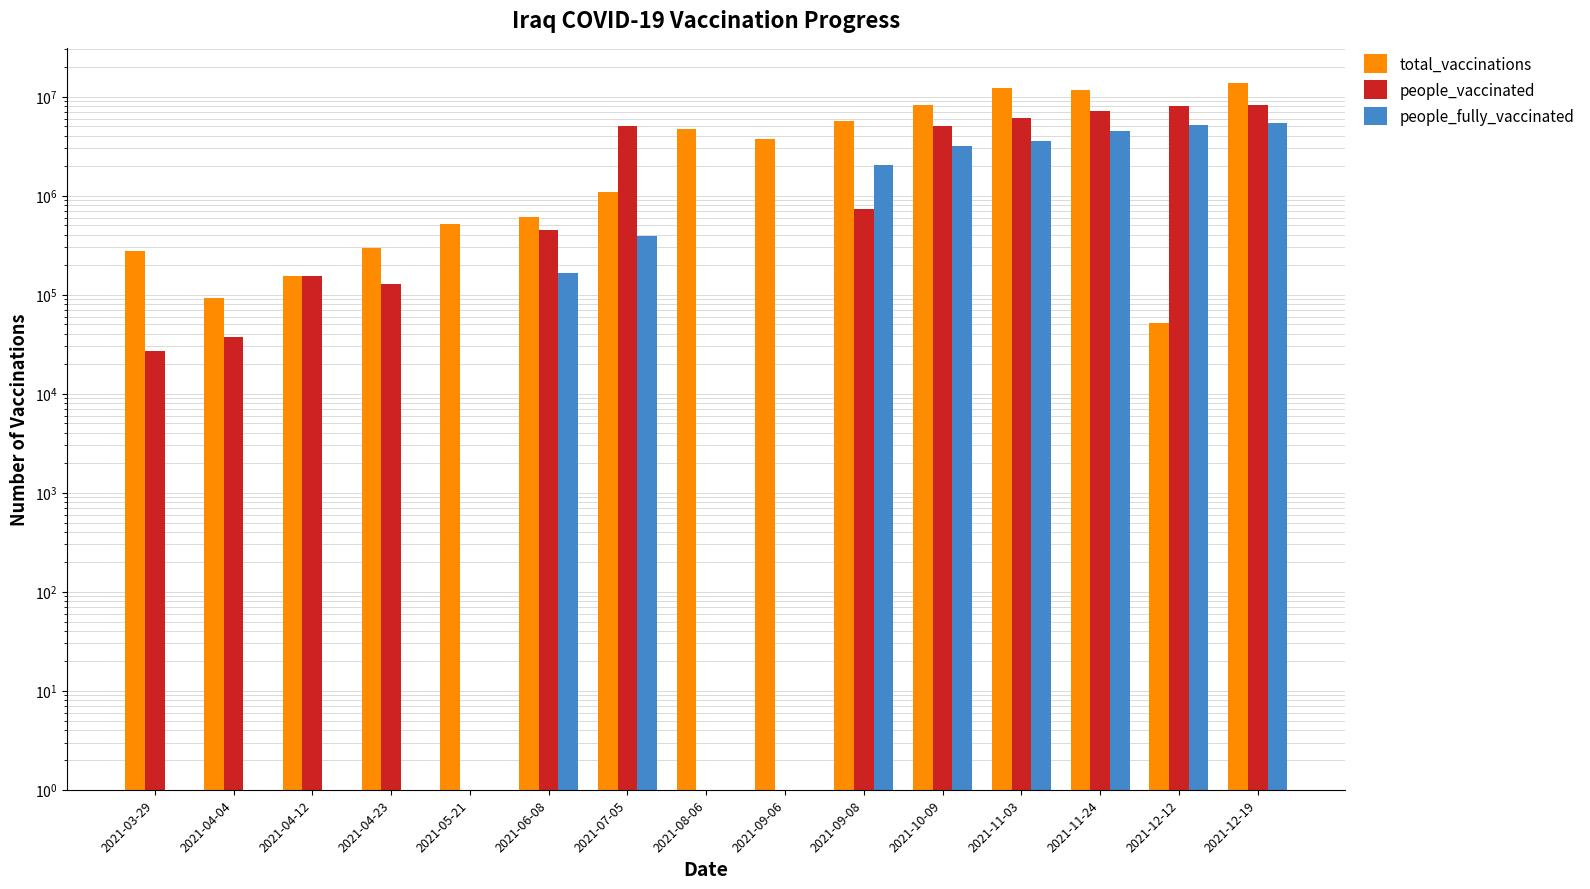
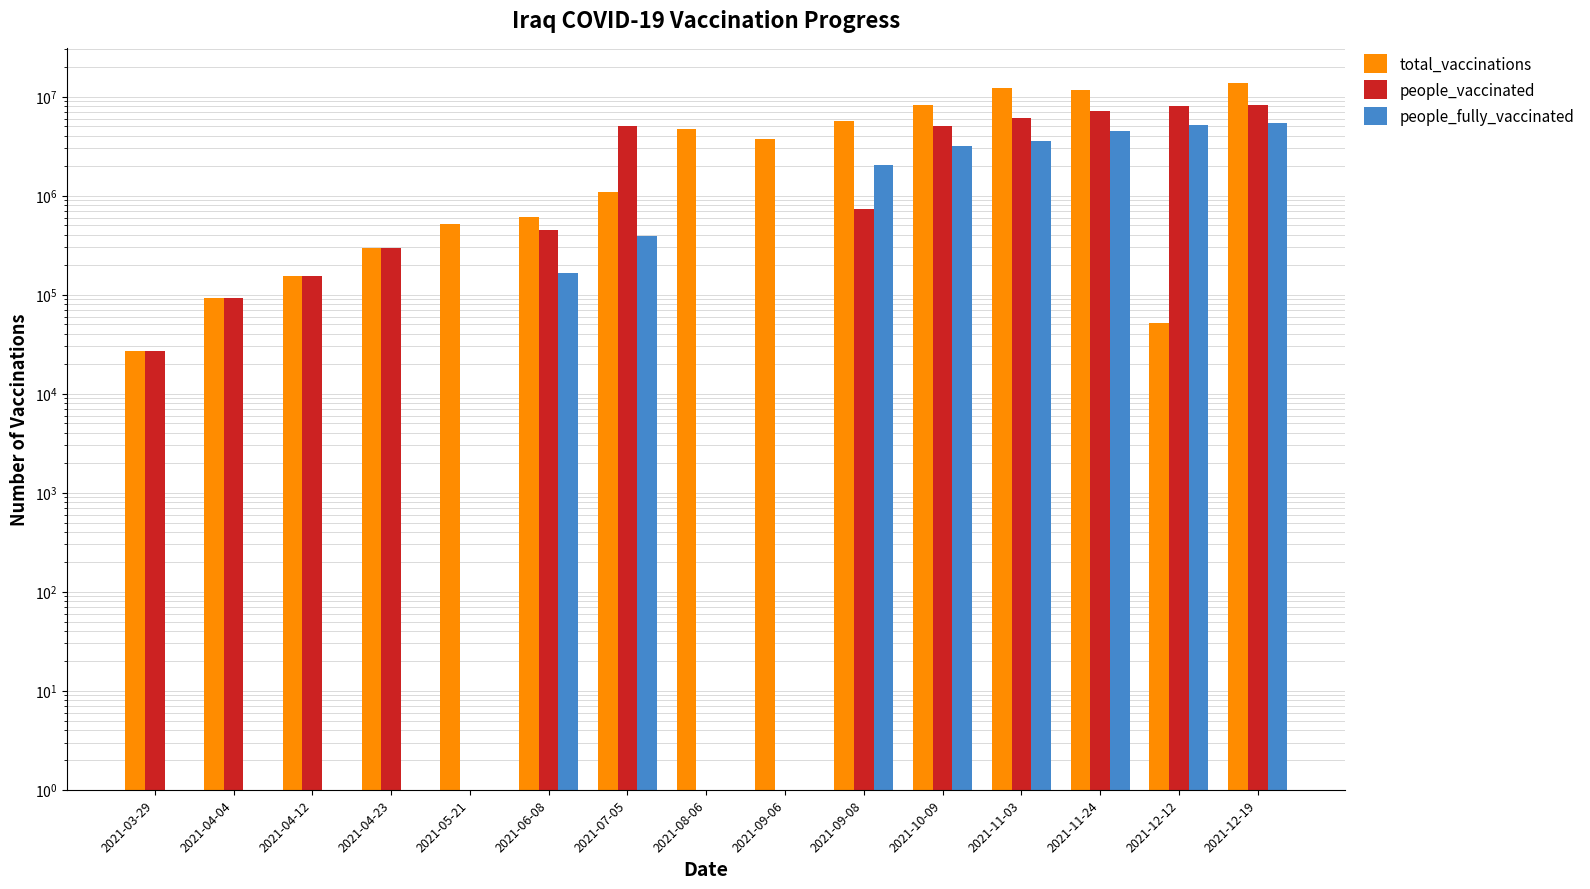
  {
    "total_vaccinations": {
-     "2021-03-29": 280000,
+     "2021-03-29": 27000,
      "2021-04-04": 90000,
      "2021-04-12": 150000,
      "2021-04-23": 300000,
      "2021-05-21": 500000,
      "2021-06-08": 600000,
      "2021-07-05": 1100000,
      "2021-08-06": 5000000,
      "2021-09-06": 3800000,
      "2021-09-08": 6000000,
      "2021-10-09": 8000000,
      "2021-11-03": 12000000,
      "2021-11-24": 12000000,
      "2021-12-12": 50000,
      "2021-12-19": 14000000
    },
    "people_vaccinated": {
      "2021-03-29": 27000,
-     "2021-04-04": 37000,
+     "2021-04-04": 90000,
      "2021-04-12": 150000,
-     "2021-04-23": 130000,
+     "2021-04-23": 300000,
      "2021-05-21": 1,
      "2021-06-08": 400000,
      "2021-07-05": 5000000,
      "2021-08-06": 1,
      "2021-09-06": 1,
      "2021-09-08": 700000,
      "2021-10-09": 5000000,
      "2021-11-03": 6000000,
      "2021-11-24": 7000000,
      "2021-12-12": 8000000,
      "2021-12-19": 8000000
    },
    "people_fully_vaccinated": {
      "2021-03-29": 1,
      "2021-04-04": 1,
      "2021-04-12": 1,
      "2021-04-23": 1,
      "2021-05-21": 1,
      "2021-06-08": 170000,
      "2021-07-05": 390000,
      "2021-08-06": 1,
      "2021-09-06": 1,
      "2021-09-08": 2100000,
      "2021-10-09": 3200000,
      "2021-11-03": 3600000,
      "2021-11-24": 4000000,
      "2021-12-12": 5000000,
      "2021-12-19": 5000000
    }
  }
